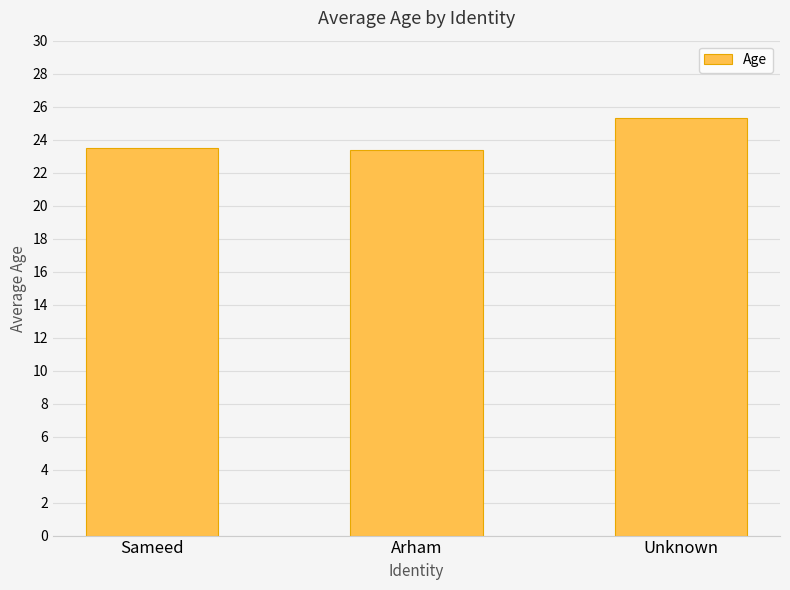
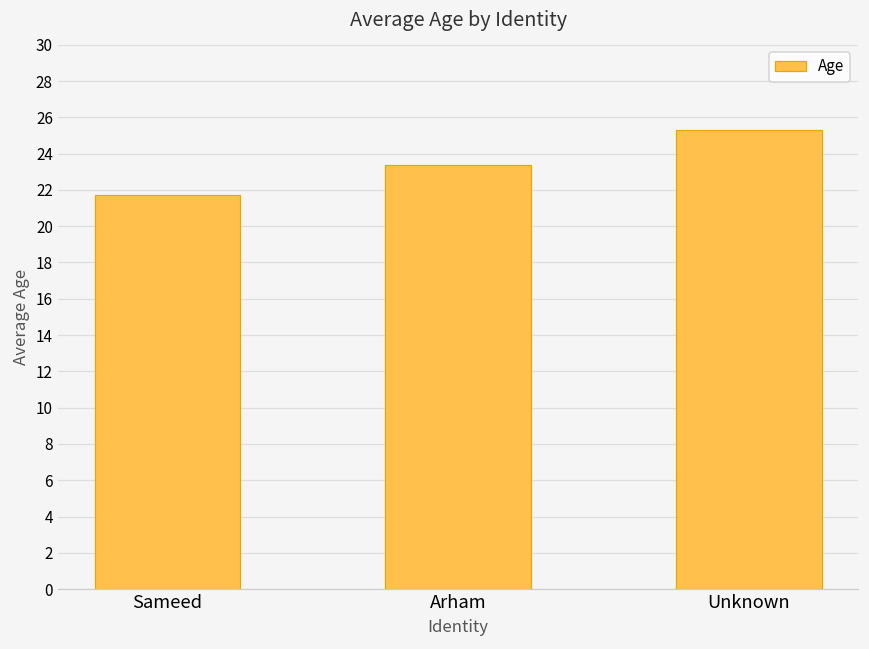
  {
-   "Sameed": 23.5,
+   "Sameed": 21.7,
    "Arham": 23.4,
    "Unknown": 25.3
  }
